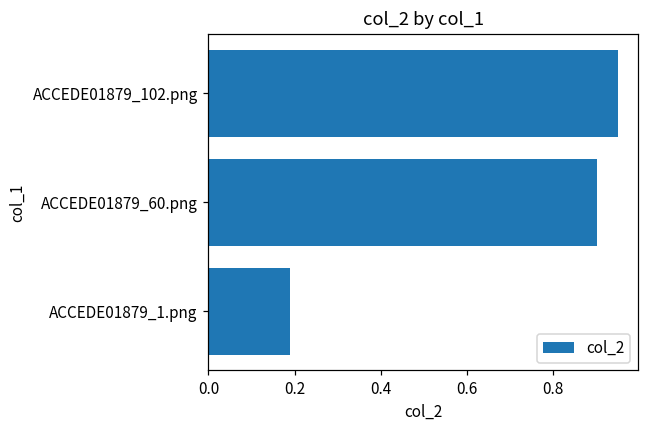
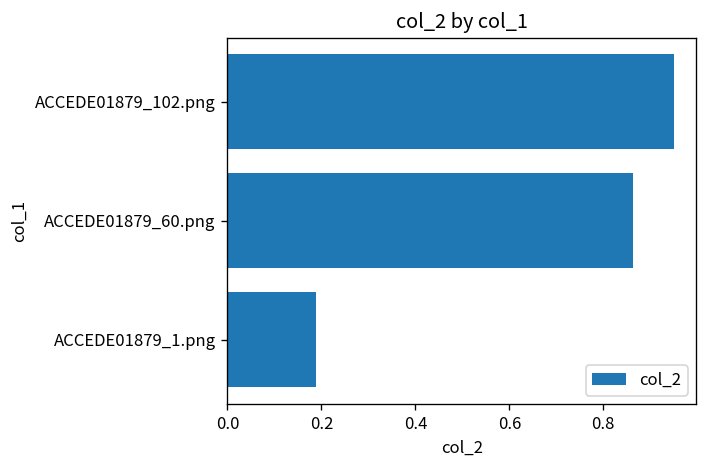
  {
    "ACCEDE01879_102.png": 0.95,
-   "ACCEDE01879_60.png": 0.90,
+   "ACCEDE01879_60.png": 0.86,
    "ACCEDE01879_1.png": 0.19
  }
